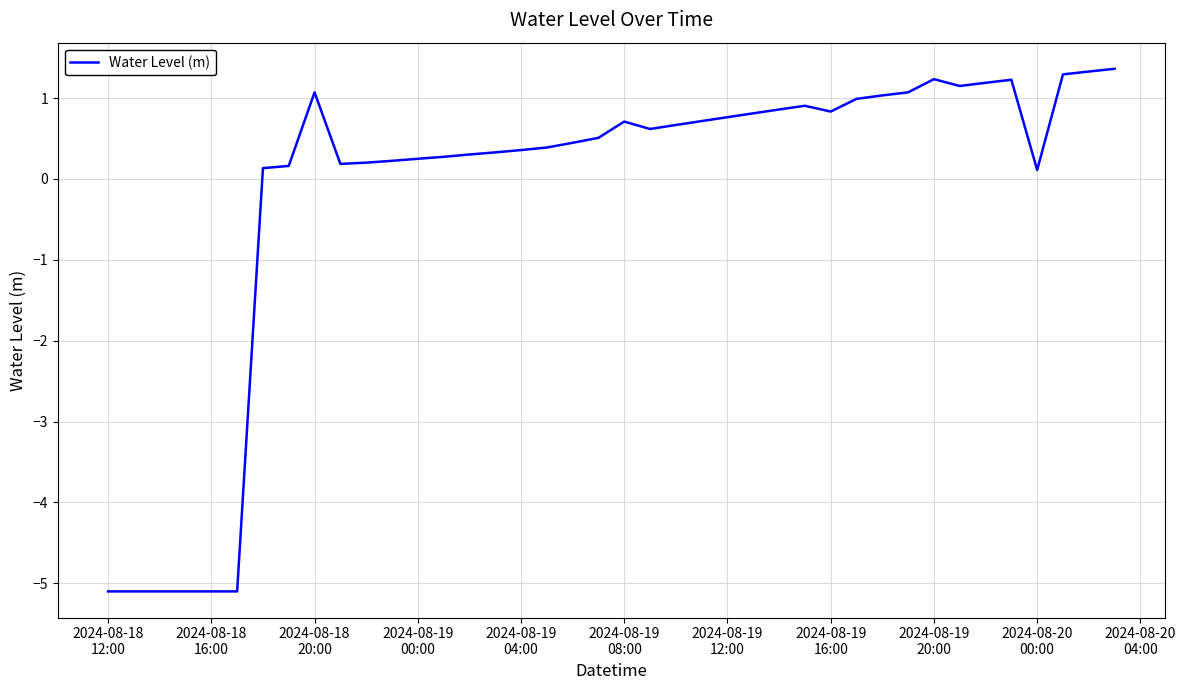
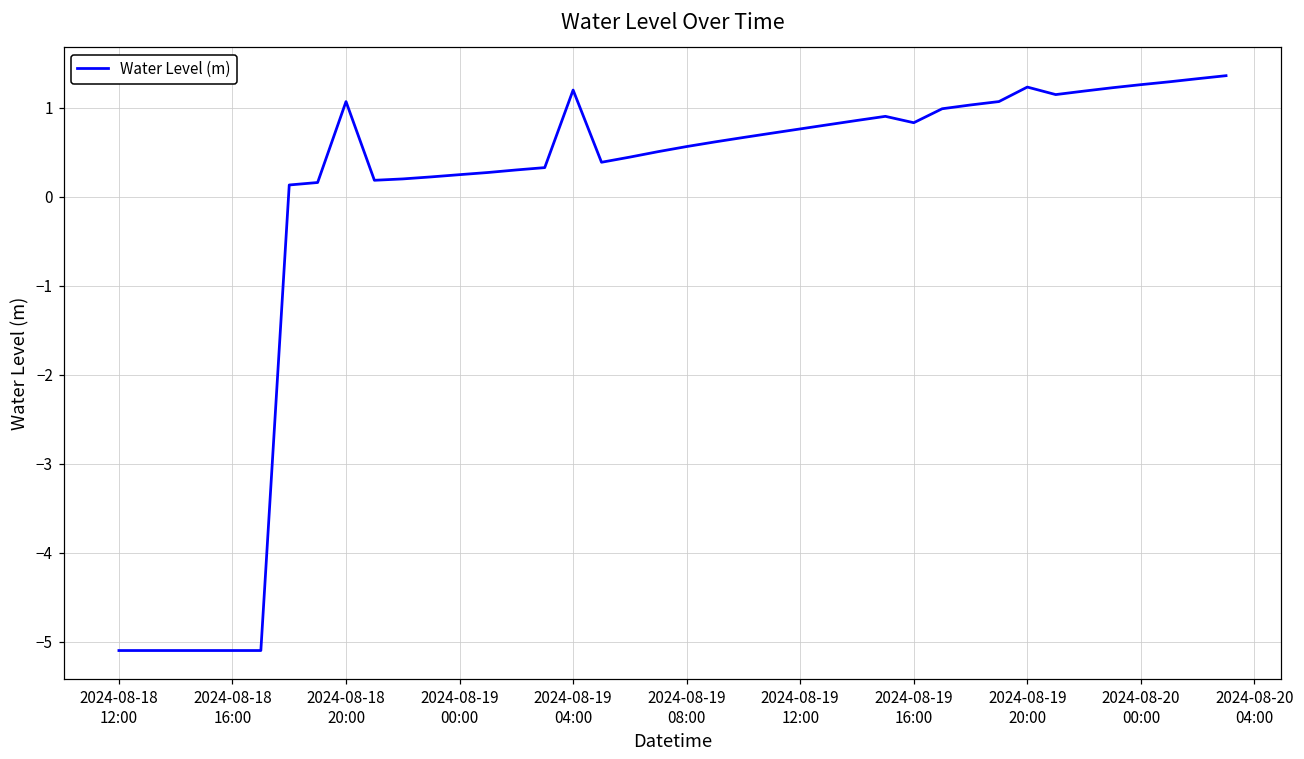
  {
    "2024-08-18 12:00": -5.1,
    "2024-08-18 16:00": -5.1,
    "2024-08-18 20:00": 1.1,
    "2024-08-19 00:00": 0.2,
-   "2024-08-19 04:00": 0.4,
-   "2024-08-19 08:00": 0.7,
+   "2024-08-19 04:00": 1.2,
+   "2024-08-19 08:00": 0.6,
    "2024-08-19 12:00": 0.8,
    "2024-08-19 16:00": 0.8,
    "2024-08-19 20:00": 1.2,
-   "2024-08-20 00:00": 0.1
+   "2024-08-20 00:00": 1.3
  }
